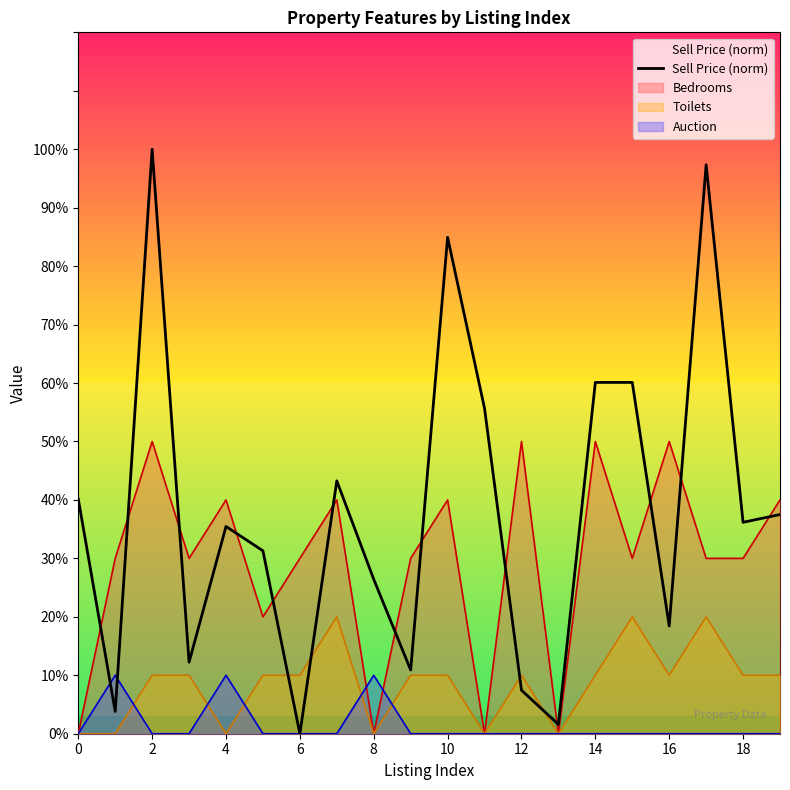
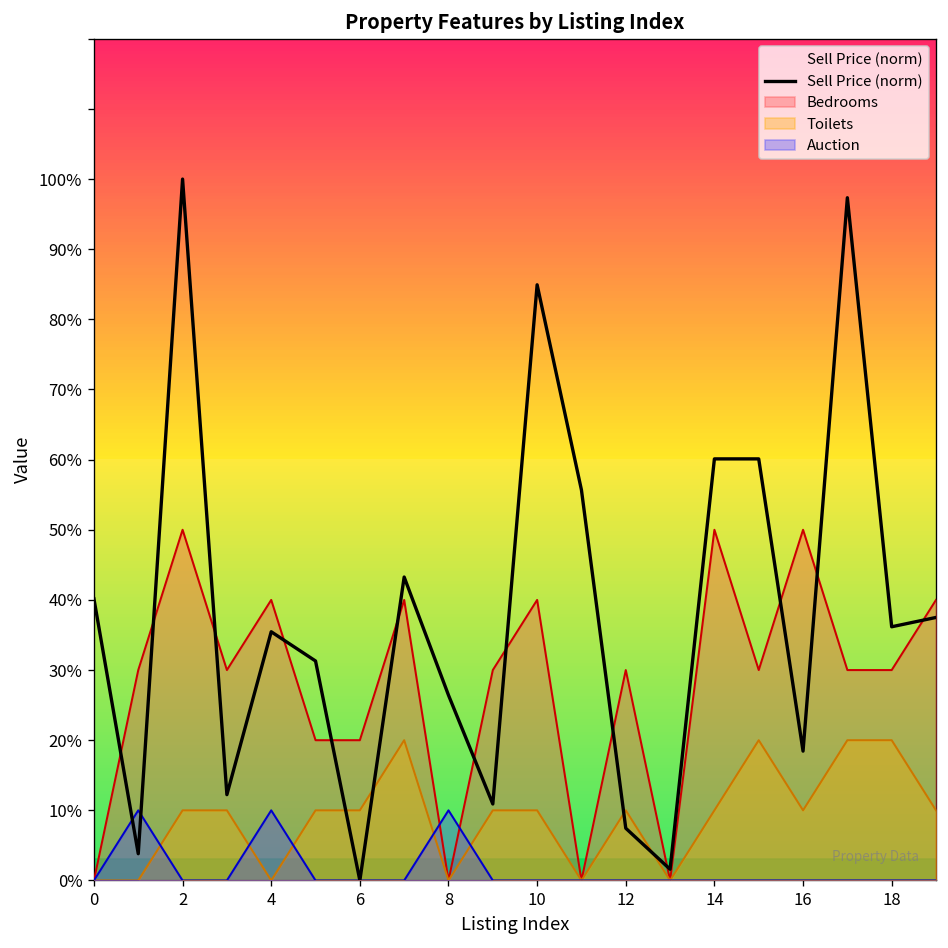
  {
    "Bedrooms": {
      "2": "50%",
      "4": "40%",
-     "6": "30%",
+     "6": "20%",
      "10": "40%",
-     "12": "50%",
+     "12": "30%",
      "14": "50%",
      "16": "50%",
      "18": "30%"
    },
    "Toilets": {
      "2": "10%",
      "6": "10%",
      "10": "10%",
      "12": "10%",
      "14": "10%",
      "16": "10%",
-     "18": "10%"
+     "18": "20%"
    },
    "Auction": {
      "4": "10%",
      "8": "10%"
    }
  }
